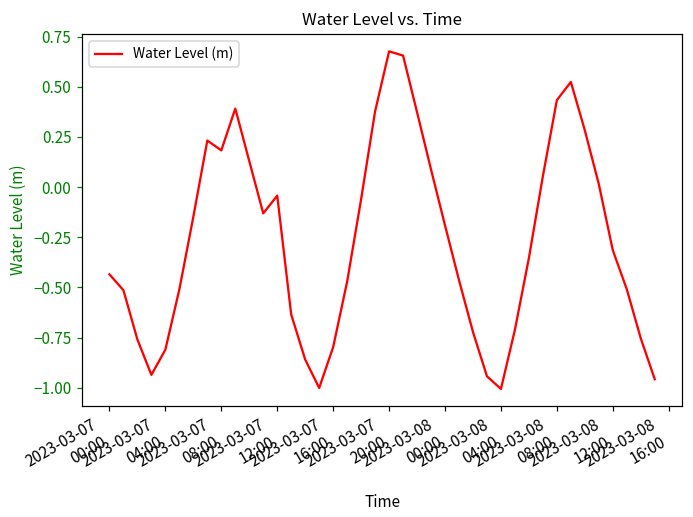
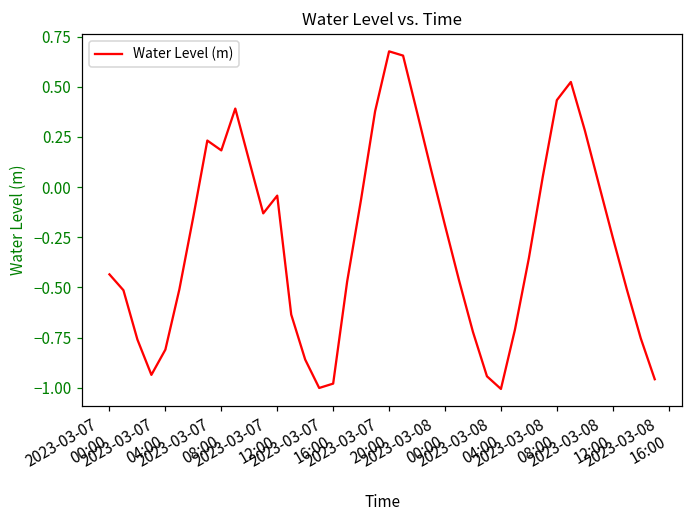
  {
    "2023-03-07 00:00": -0.44,
    "2023-03-07 04:00": -0.81,
    "2023-03-07 08:00": 0.18,
    "2023-03-07 12:00": -0.04,
-   "2023-03-07 16:00": -0.80,
+   "2023-03-07 16:00": -0.98,
    "2023-03-07 20:00": 0.68,
    "2023-03-08 00:00": -0.19,
    "2023-03-08 04:00": -1.01,
    "2023-03-08 08:00": 0.43,
-   "2023-03-08 12:00": -0.31
+   "2023-03-08 12:00": -0.25
  }
